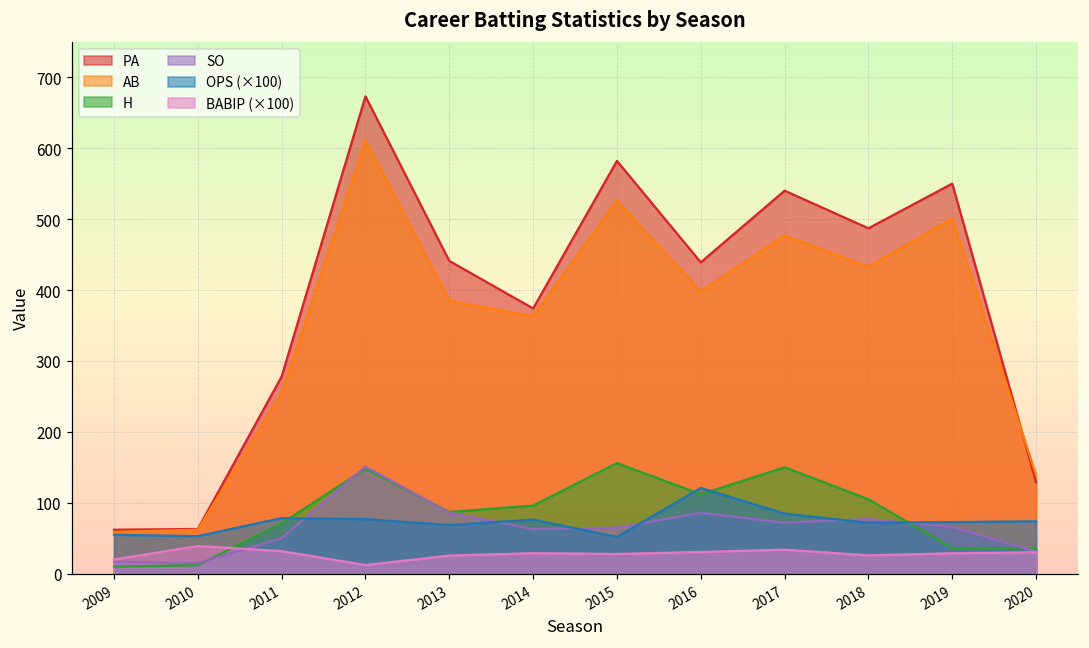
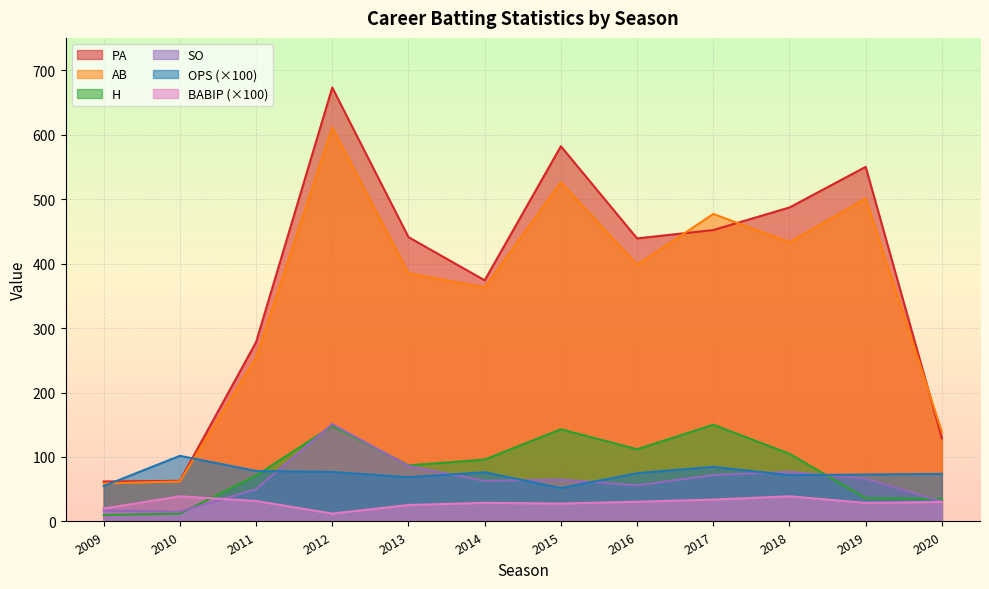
  {
    "PA": {
      "2011": 280,
      "2012": 670,
      "2013": 440,
      "2014": 370,
      "2015": 580,
      "2016": 440,
-     "2017": 540,
+     "2017": 450,
      "2018": 490,
      "2019": 550,
      "2020": 130
    },
    "AB": {
      "2011": 250,
      "2012": 610,
      "2013": 390,
      "2014": 360,
      "2015": 530,
      "2016": 400,
      "2017": 480,
      "2018": 430,
      "2019": 500,
      "2020": 140
    },
    "H": {
      "2009": 10,
      "2011": 70,
      "2014": 100,
-     "2015": 160,
+     "2015": 140,
      "2016": 110,
      "2017": 150,
      "2018": 110,
      "2019": 40,
      "2020": 40
    },
    "SO": {
      "2011": 50,
      "2014": 60,
      "2015": 70,
-     "2016": 90,
+     "2016": 60,
      "2017": 70,
      "2018": 80,
      "2019": 70
    },
    "OPS (×100)": {
      "2009": 50,
-     "2010": 50,
+     "2010": 100,
      "2011": 80,
      "2012": 80,
      "2013": 70,
      "2014": 80,
      "2015": 50,
-     "2016": 120,
+     "2016": 70,
      "2017": 80,
      "2018": 70,
      "2019": 70,
      "2020": 70
    },
    "BABIP (×100)": {
      "2010": 40,
      "2011": 30,
      "2012": 10,
      "2013": 30,
      "2014": 30,
      "2015": 30,
      "2016": 30,
      "2017": 30,
-     "2018": 30,
+     "2018": 40,
      "2019": 30
    }
  }
